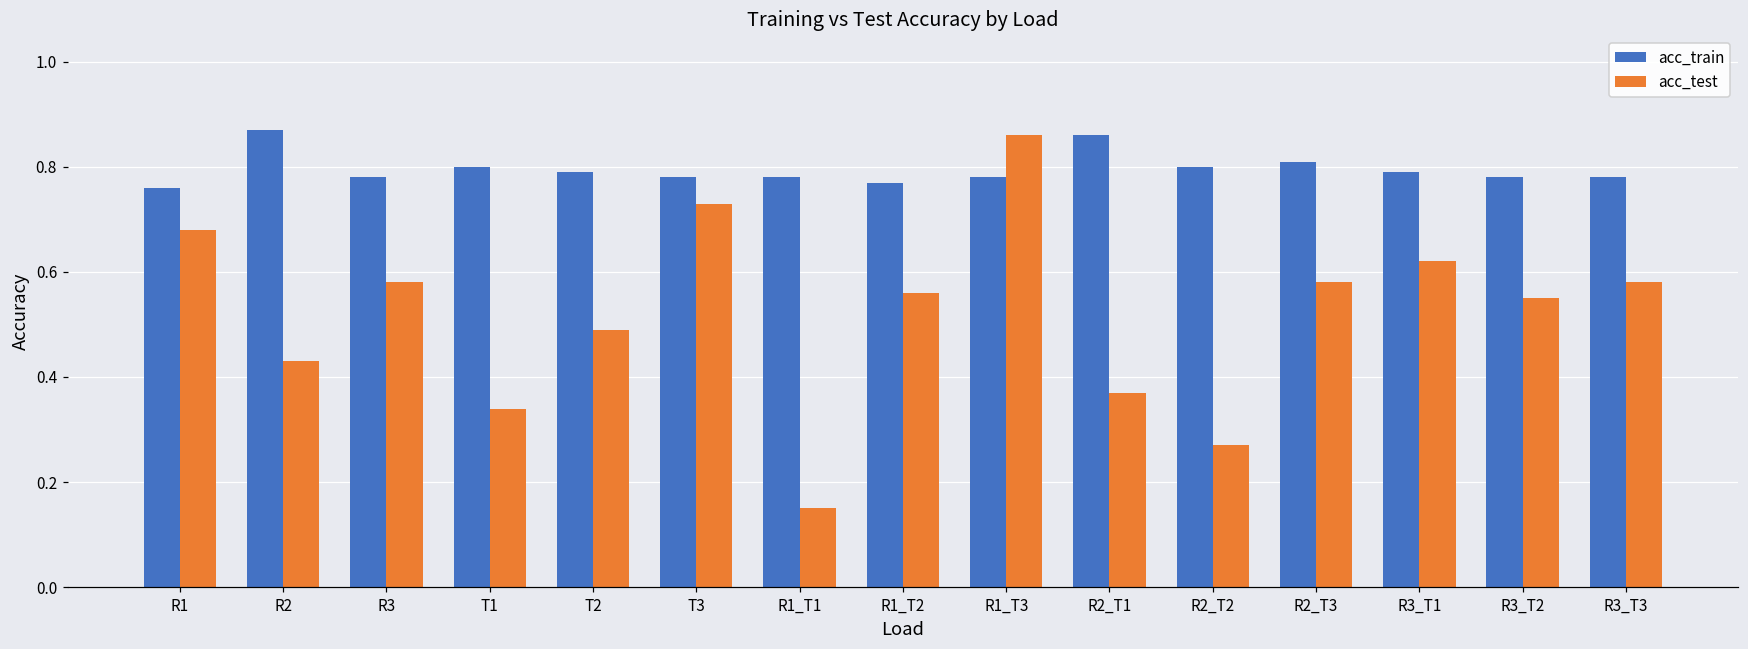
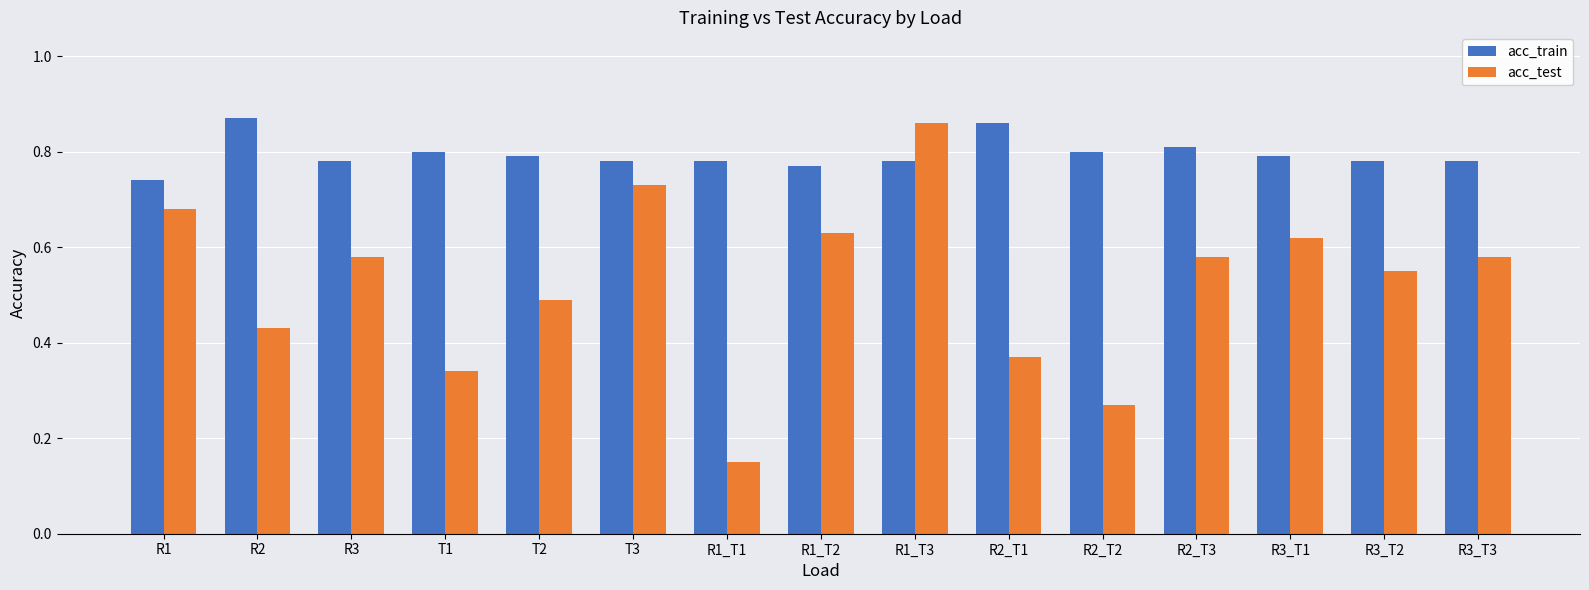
  {
    "acc_train": {
-     "R1": 0.76,
+     "R1": 0.74,
      "R2": 0.87,
      "R3": 0.78,
      "T1": 0.80,
      "T2": 0.79,
      "T3": 0.78,
      "R1_T1": 0.78,
      "R1_T2": 0.77,
      "R1_T3": 0.78,
      "R2_T1": 0.86,
      "R2_T2": 0.80,
      "R2_T3": 0.81,
      "R3_T1": 0.79,
      "R3_T2": 0.78,
      "R3_T3": 0.78
    },
    "acc_test": {
      "R1": 0.68,
      "R2": 0.43,
      "R3": 0.58,
      "T1": 0.34,
      "T2": 0.49,
      "T3": 0.73,
      "R1_T1": 0.15,
-     "R1_T2": 0.56,
+     "R1_T2": 0.63,
      "R1_T3": 0.86,
      "R2_T1": 0.37,
      "R2_T2": 0.27,
      "R2_T3": 0.58,
      "R3_T1": 0.62,
      "R3_T2": 0.55,
      "R3_T3": 0.58
    }
  }
